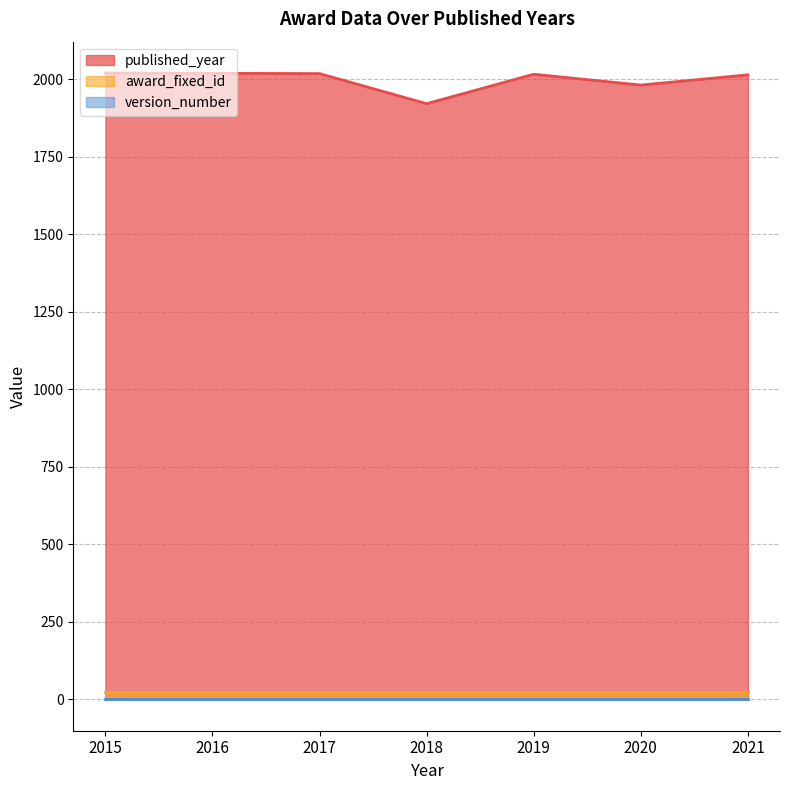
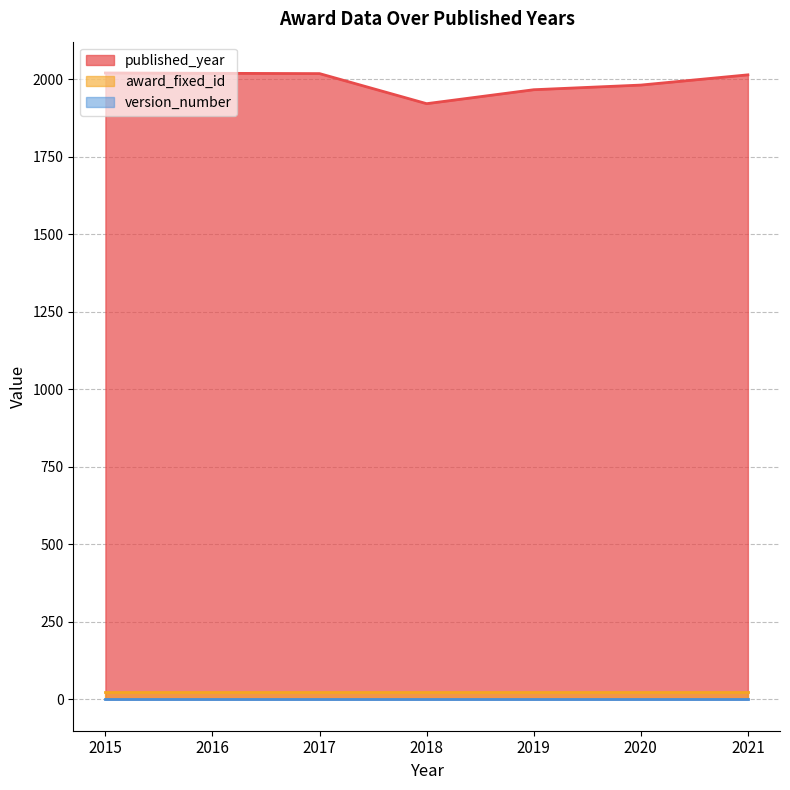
  {
    "published_year": {
      "2017": 2020,
      "2018": 1920,
-     "2019": 2020,
+     "2019": 1970,
      "2020": 1980,
      "2021": 2020
    },
    "award_fixed_id": {
      "2015": 30,
      "2016": 30,
      "2017": 30,
      "2018": 30,
      "2019": 30,
      "2020": 30,
      "2021": 30
    },
    "version_number": {
      "2015": 0,
      "2016": 0,
      "2017": 0,
      "2018": 0,
      "2019": 0,
      "2020": 0,
      "2021": 0
    }
  }
